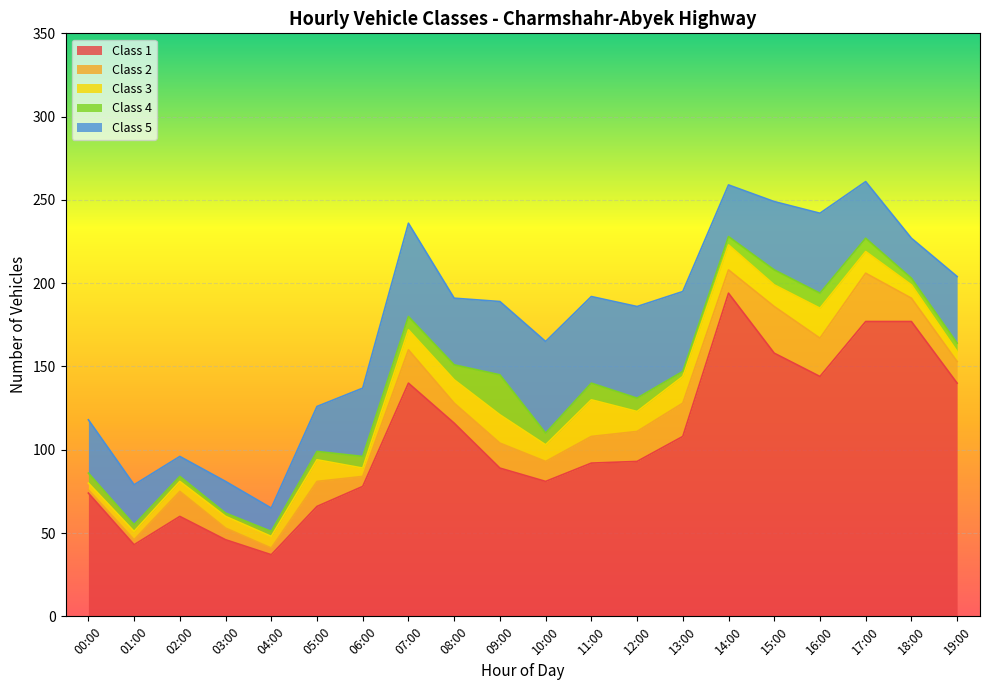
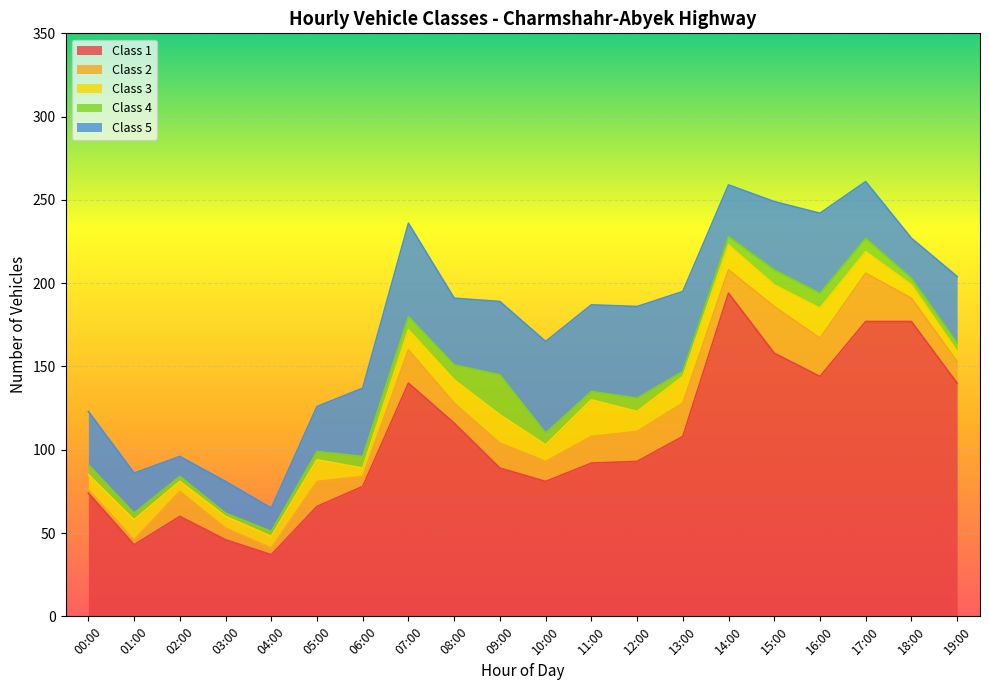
  {
    "Class 1": {
      "00:00": 74,
      "01:00": 43,
      "02:00": 60,
      "03:00": 46,
      "04:00": 37,
      "05:00": 66,
      "06:00": 78,
      "07:00": 140,
      "08:00": 116,
      "09:00": 89,
      "10:00": 81,
      "11:00": 92,
      "12:00": 93,
      "13:00": 108,
      "14:00": 194,
      "15:00": 158,
      "16:00": 144,
      "17:00": 177,
      "18:00": 177,
      "19:00": 140
    },
    "Class 2": {
      "00:00": 2,
      "01:00": 3,
      "02:00": 15,
      "03:00": 7,
      "04:00": 4,
      "05:00": 15,
      "06:00": 6,
      "07:00": 20,
      "08:00": 12,
      "09:00": 15,
      "10:00": 12,
      "11:00": 16,
      "12:00": 18,
      "13:00": 20,
      "14:00": 14,
      "15:00": 28,
      "16:00": 23,
      "17:00": 29,
      "18:00": 14,
      "19:00": 13
    },
    "Class 3": {
-     "00:00": 4,
-     "01:00": 5,
+     "00:00": 9,
+     "01:00": 12,
      "02:00": 6,
      "03:00": 7,
      "04:00": 7,
      "05:00": 13,
      "06:00": 5,
      "07:00": 12,
      "08:00": 14,
      "09:00": 17,
      "10:00": 10,
      "11:00": 22,
      "12:00": 12,
      "13:00": 16,
      "14:00": 15,
      "15:00": 13,
      "16:00": 18,
      "17:00": 13,
      "18:00": 8,
      "19:00": 6
    },
    "Class 4": {
      "00:00": 6,
      "01:00": 4,
      "02:00": 3,
      "03:00": 2,
      "04:00": 3,
      "05:00": 5,
      "06:00": 7,
      "07:00": 8,
      "08:00": 9,
      "09:00": 24,
      "10:00": 7,
-     "11:00": 10,
+     "11:00": 5,
      "12:00": 8,
      "13:00": 3,
      "14:00": 5,
      "15:00": 9,
      "16:00": 9,
      "17:00": 8,
      "18:00": 4,
      "19:00": 5
    },
    "Class 5": {
      "00:00": 32,
      "01:00": 24,
      "02:00": 12,
      "03:00": 19,
      "04:00": 14,
      "05:00": 27,
      "06:00": 41,
      "07:00": 56,
      "08:00": 40,
      "09:00": 44,
      "10:00": 55,
      "11:00": 52,
      "12:00": 55,
      "13:00": 48,
      "14:00": 31,
      "15:00": 41,
      "16:00": 48,
      "17:00": 34,
      "18:00": 24,
      "19:00": 40
    }
  }
